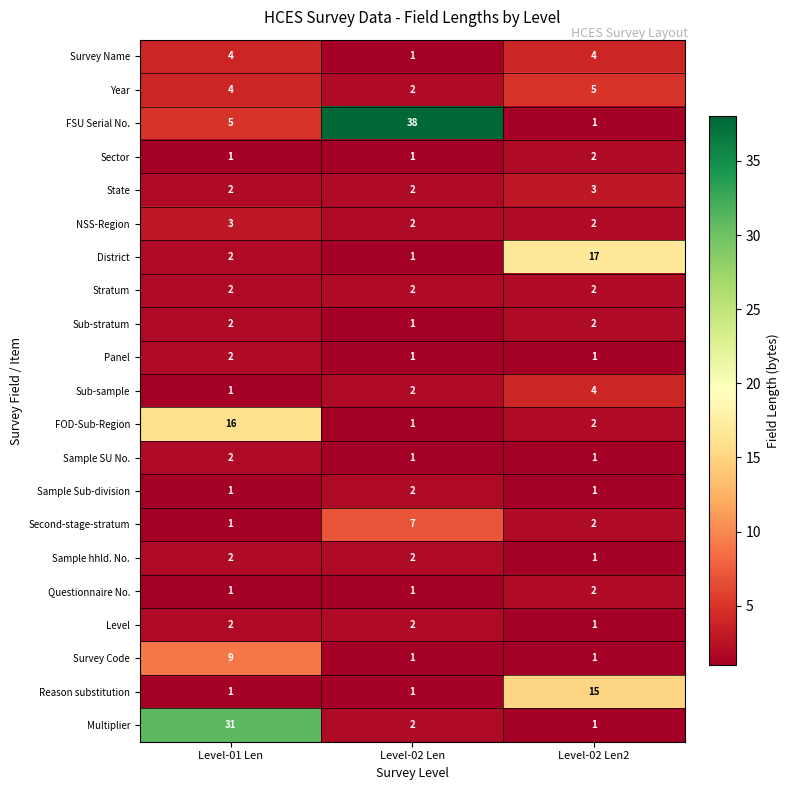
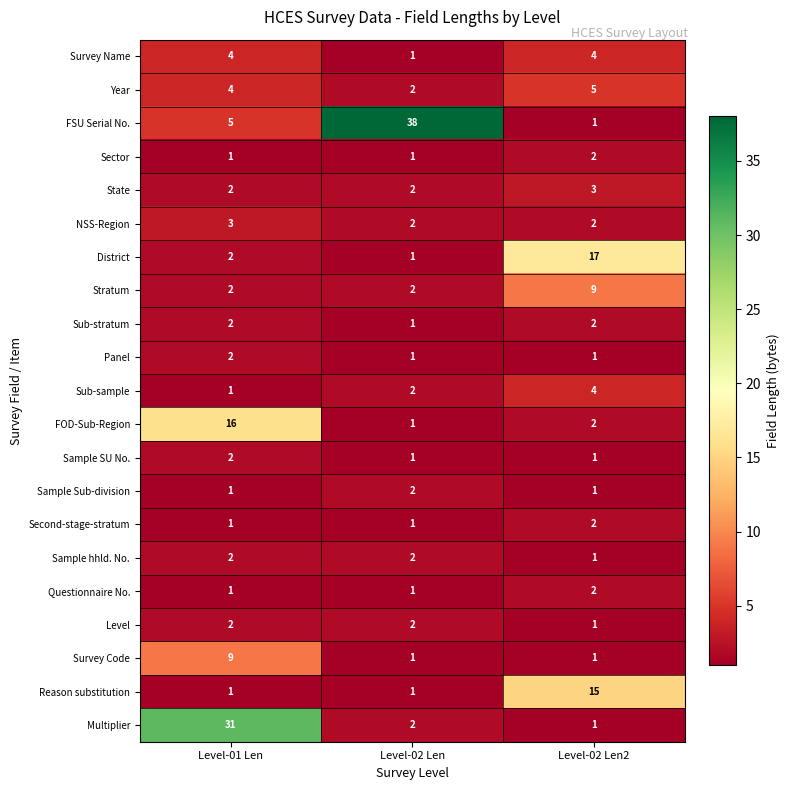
  {
    "Survey Name": {
      "Level-01 Len": 4,
      "Level-02 Len": 1,
      "Level-02 Len2": 4
    },
    "Year": {
      "Level-01 Len": 4,
      "Level-02 Len": 2,
      "Level-02 Len2": 5
    },
    "FSU Serial No.": {
      "Level-01 Len": 5,
      "Level-02 Len": 38,
      "Level-02 Len2": 1
    },
    "Sector": {
      "Level-01 Len": 1,
      "Level-02 Len": 1,
      "Level-02 Len2": 2
    },
    "State": {
      "Level-01 Len": 2,
      "Level-02 Len": 2,
      "Level-02 Len2": 3
    },
    "NSS-Region": {
      "Level-01 Len": 3,
      "Level-02 Len": 2,
      "Level-02 Len2": 2
    },
    "District": {
      "Level-01 Len": 2,
      "Level-02 Len": 1,
      "Level-02 Len2": 17
    },
    "Stratum": {
      "Level-01 Len": 2,
      "Level-02 Len": 2,
-     "Level-02 Len2": 2
+     "Level-02 Len2": 9
    },
    "Sub-stratum": {
      "Level-01 Len": 2,
      "Level-02 Len": 1,
      "Level-02 Len2": 2
    },
    "Panel": {
      "Level-01 Len": 2,
      "Level-02 Len": 1,
      "Level-02 Len2": 1
    },
    "Sub-sample": {
      "Level-01 Len": 1,
      "Level-02 Len": 2,
      "Level-02 Len2": 4
    },
    "FOD-Sub-Region": {
      "Level-01 Len": 16,
      "Level-02 Len": 1,
      "Level-02 Len2": 2
    },
    "Sample SU No.": {
      "Level-01 Len": 2,
      "Level-02 Len": 1,
      "Level-02 Len2": 1
    },
    "Sample Sub-division": {
      "Level-01 Len": 1,
      "Level-02 Len": 2,
      "Level-02 Len2": 1
    },
    "Second-stage-stratum": {
      "Level-01 Len": 1,
-     "Level-02 Len": 7,
+     "Level-02 Len": 1,
      "Level-02 Len2": 2
    },
    "Sample hhld. No.": {
      "Level-01 Len": 2,
      "Level-02 Len": 2,
      "Level-02 Len2": 1
    },
    "Questionnaire No.": {
      "Level-01 Len": 1,
      "Level-02 Len": 1,
      "Level-02 Len2": 2
    },
    "Level": {
      "Level-01 Len": 2,
      "Level-02 Len": 2,
      "Level-02 Len2": 1
    },
    "Survey Code": {
      "Level-01 Len": 9,
      "Level-02 Len": 1,
      "Level-02 Len2": 1
    },
    "Reason substitution": {
      "Level-01 Len": 1,
      "Level-02 Len": 1,
      "Level-02 Len2": 15
    },
    "Multiplier": {
      "Level-01 Len": 31,
      "Level-02 Len": 2,
      "Level-02 Len2": 1
    }
  }
